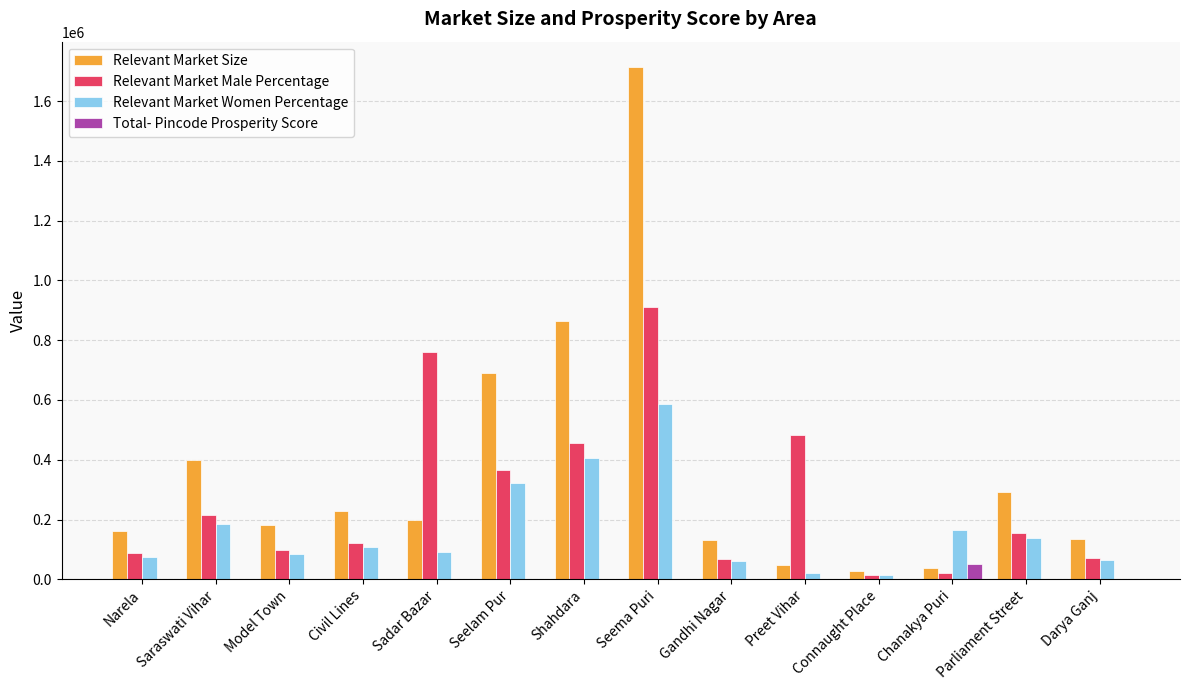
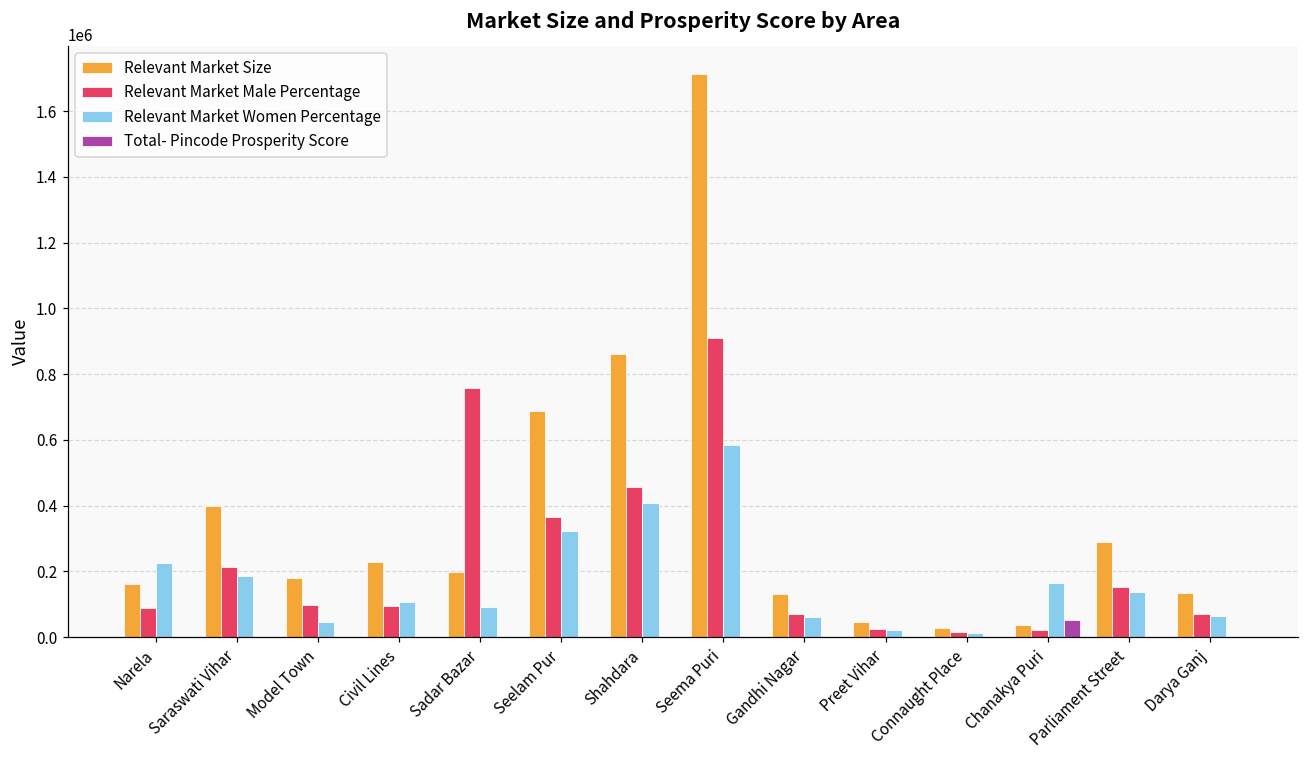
  {
    "Relevant Market Size": {
      "Narela": 160000,
      "Saraswati Vihar": 400000,
      "Model Town": 180000,
      "Civil Lines": 230000,
      "Sadar Bazar": 200000,
      "Seelam Pur": 690000,
      "Shahdara": 860000,
      "Seema Puri": 1710000,
      "Gandhi Nagar": 130000,
      "Preet Vihar": 50000,
      "Connaught Place": 30000,
      "Chanakya Puri": 40000,
      "Parliament Street": 290000,
      "Darya Ganj": 140000
    },
    "Relevant Market Male Percentage": {
      "Narela": 90000,
      "Saraswati Vihar": 210000,
      "Model Town": 100000,
-     "Civil Lines": 120000,
+     "Civil Lines": 90000,
      "Sadar Bazar": 760000,
      "Seelam Pur": 370000,
      "Shahdara": 460000,
      "Seema Puri": 910000,
      "Gandhi Nagar": 70000,
-     "Preet Vihar": 480000,
+     "Preet Vihar": 30000,
      "Connaught Place": 20000,
      "Chanakya Puri": 20000,
      "Parliament Street": 150000,
      "Darya Ganj": 70000
    },
    "Relevant Market Women Percentage": {
-     "Narela": 70000,
+     "Narela": 230000,
      "Saraswati Vihar": 190000,
-     "Model Town": 80000,
+     "Model Town": 50000,
      "Civil Lines": 110000,
      "Sadar Bazar": 90000,
      "Seelam Pur": 320000,
      "Shahdara": 410000,
      "Seema Puri": 590000,
      "Gandhi Nagar": 60000,
      "Preet Vihar": 20000,
      "Connaught Place": 10000,
      "Chanakya Puri": 160000,
      "Parliament Street": 140000,
      "Darya Ganj": 60000
    },
    "Total- Pincode Prosperity Score": {
      "Chanakya Puri": 50000
    }
  }
